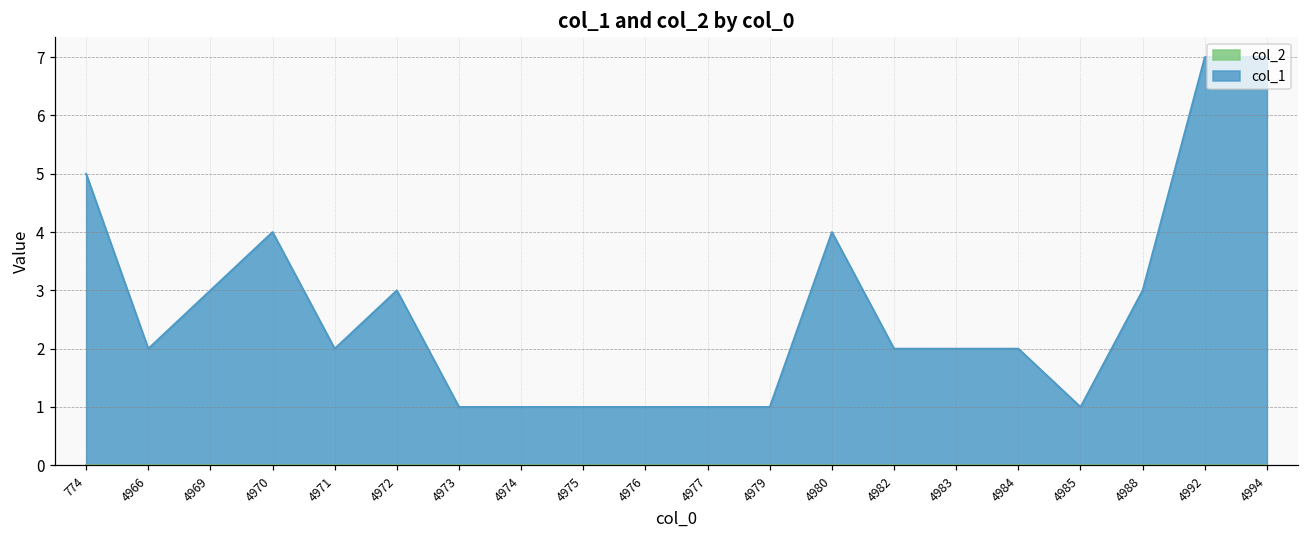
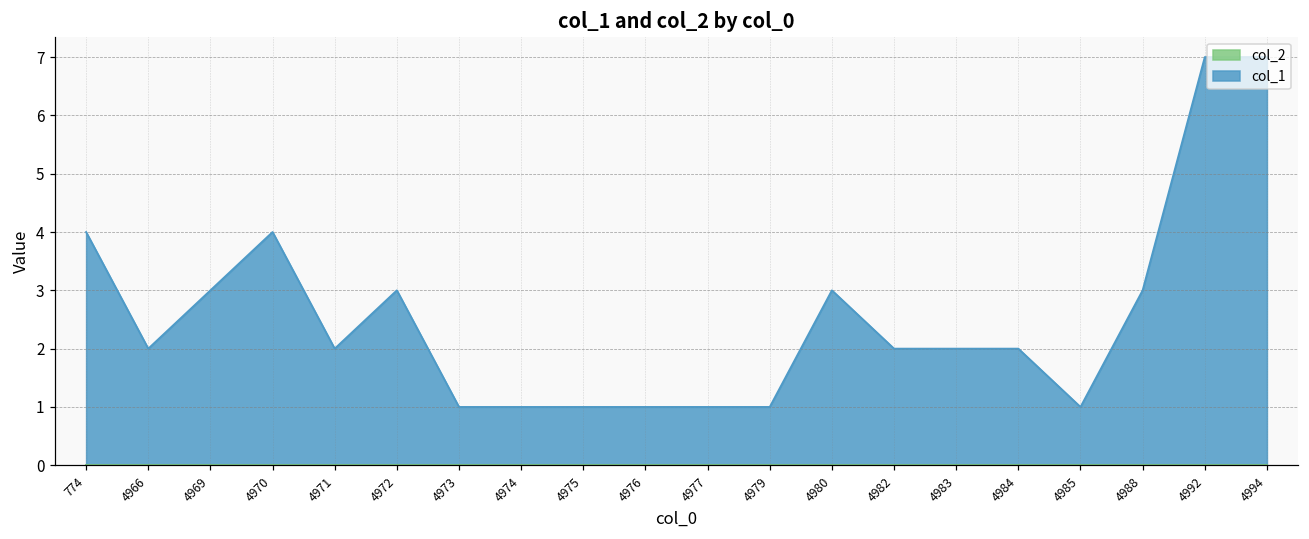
  {
    "col_2": {
      "774": 0,
      "4966": 0,
      "4969": 0,
      "4970": 0,
      "4971": 0,
      "4972": 0,
      "4973": 0,
      "4974": 0,
      "4975": 0,
      "4976": 0,
      "4977": 0,
      "4979": 0,
      "4980": 0,
      "4982": 0,
      "4983": 0,
      "4984": 0,
      "4985": 0,
      "4988": 0,
      "4992": 0,
      "4994": 0
    },
    "col_1": {
-     "774": 5,
+     "774": 4,
      "4966": 2,
      "4969": 3,
      "4970": 4,
      "4971": 2,
      "4972": 3,
      "4973": 1,
      "4974": 1,
      "4975": 1,
      "4976": 1,
      "4977": 1,
      "4979": 1,
-     "4980": 4,
+     "4980": 3,
      "4982": 2,
      "4983": 2,
      "4984": 2,
      "4985": 1,
      "4988": 3,
      "4992": 7
    }
  }
